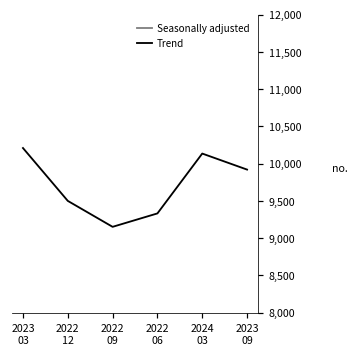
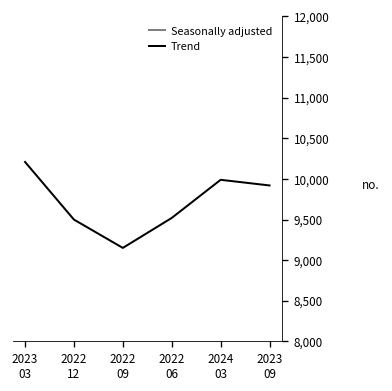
  {
    "Trend": {
      "2023 03": "10,200",
      "2022 12": "9,500",
      "2022 09": "9,200",
-     "2022 06": "9,300",
-     "2024 03": "10,100",
+     "2022 06": "9,500",
+     "2024 03": "10,000",
      "2023 09": "9,900"
    }
  }
